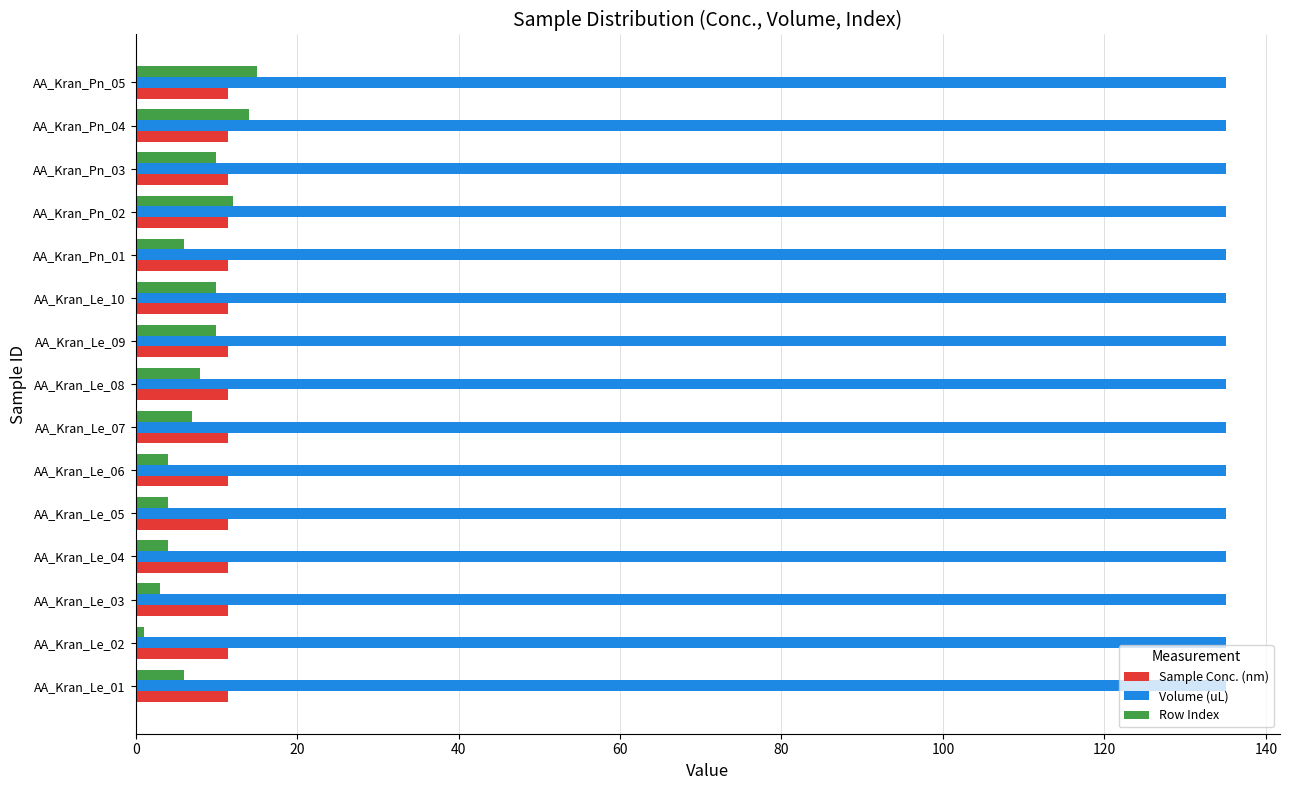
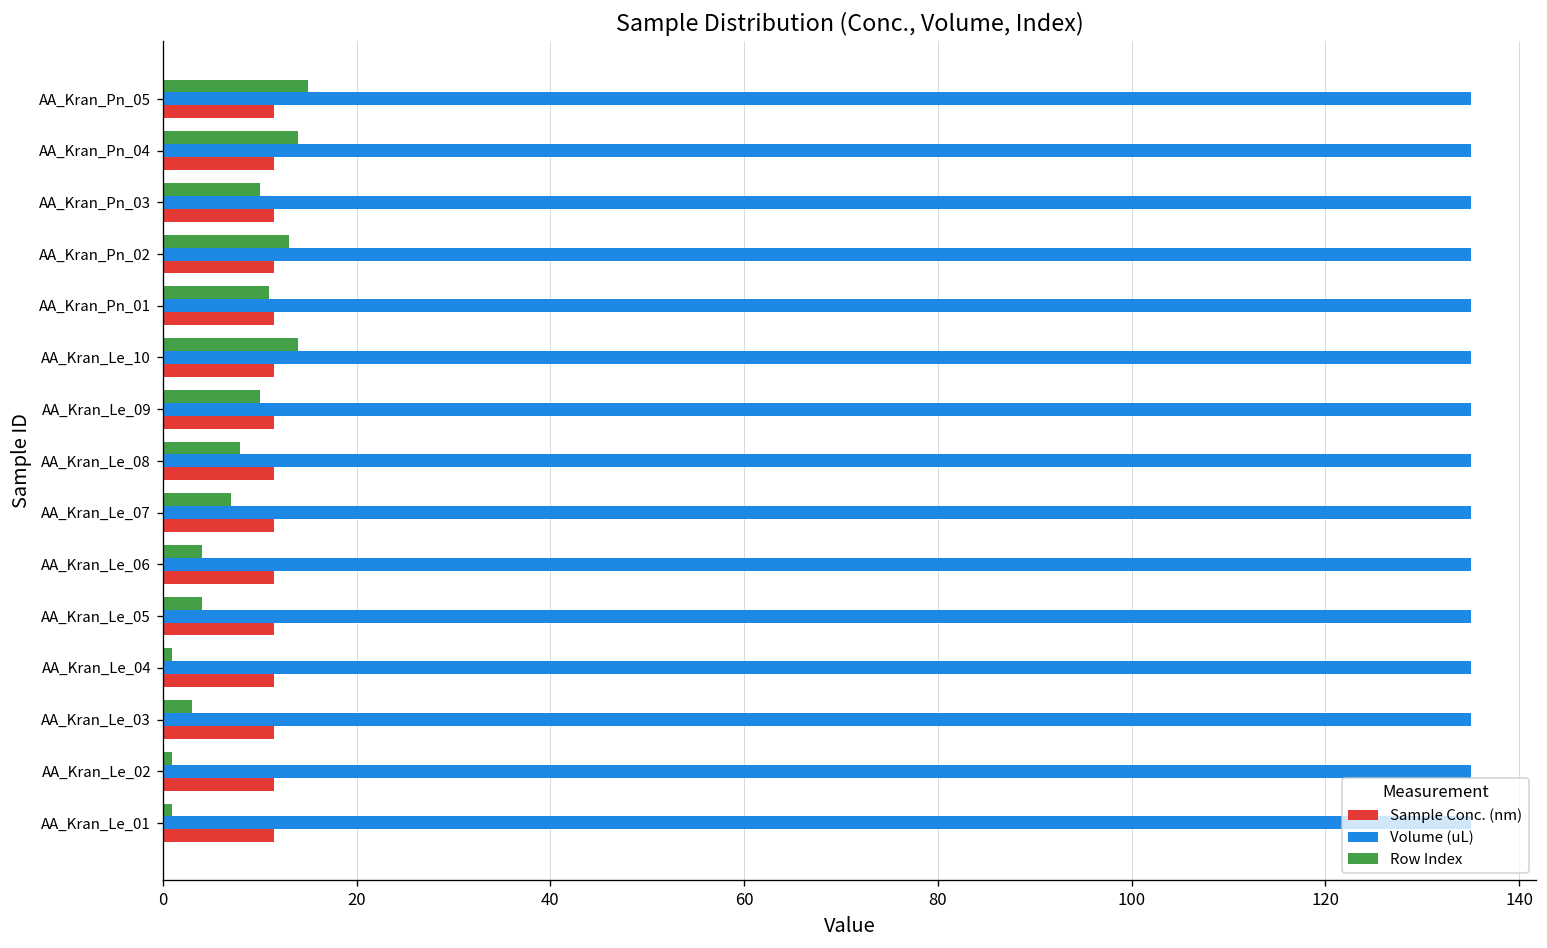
  {
    "Sample Conc. (nm)": {
      "AA_Kran_Pn_05": 12,
      "AA_Kran_Pn_04": 12,
      "AA_Kran_Pn_03": 12,
      "AA_Kran_Pn_02": 12,
      "AA_Kran_Pn_01": 12,
      "AA_Kran_Le_10": 12,
      "AA_Kran_Le_09": 12,
      "AA_Kran_Le_08": 12,
      "AA_Kran_Le_07": 12,
      "AA_Kran_Le_06": 12,
      "AA_Kran_Le_05": 12,
      "AA_Kran_Le_04": 12,
      "AA_Kran_Le_03": 12,
      "AA_Kran_Le_02": 12,
      "AA_Kran_Le_01": 12
    },
    "Volume (uL)": {
      "AA_Kran_Pn_05": 135,
      "AA_Kran_Pn_04": 135,
      "AA_Kran_Pn_03": 135,
      "AA_Kran_Pn_02": 135,
      "AA_Kran_Pn_01": 135,
      "AA_Kran_Le_10": 135,
      "AA_Kran_Le_09": 135,
      "AA_Kran_Le_08": 135,
      "AA_Kran_Le_07": 135,
      "AA_Kran_Le_06": 135,
      "AA_Kran_Le_05": 135,
      "AA_Kran_Le_04": 135,
      "AA_Kran_Le_03": 135,
      "AA_Kran_Le_02": 135
    },
    "Row Index": {
      "AA_Kran_Pn_05": 15,
      "AA_Kran_Pn_04": 14,
      "AA_Kran_Pn_03": 10,
-     "AA_Kran_Pn_02": 12,
-     "AA_Kran_Pn_01": 6,
-     "AA_Kran_Le_10": 10,
+     "AA_Kran_Pn_02": 13,
+     "AA_Kran_Pn_01": 11,
+     "AA_Kran_Le_10": 14,
      "AA_Kran_Le_09": 10,
      "AA_Kran_Le_08": 8,
      "AA_Kran_Le_07": 7,
      "AA_Kran_Le_06": 4,
      "AA_Kran_Le_05": 4,
-     "AA_Kran_Le_04": 4,
+     "AA_Kran_Le_04": 1,
      "AA_Kran_Le_03": 3,
      "AA_Kran_Le_02": 1,
-     "AA_Kran_Le_01": 6
+     "AA_Kran_Le_01": 1
    }
  }
